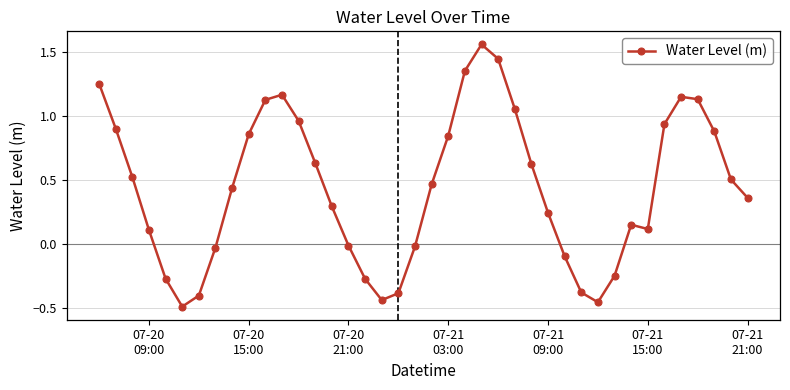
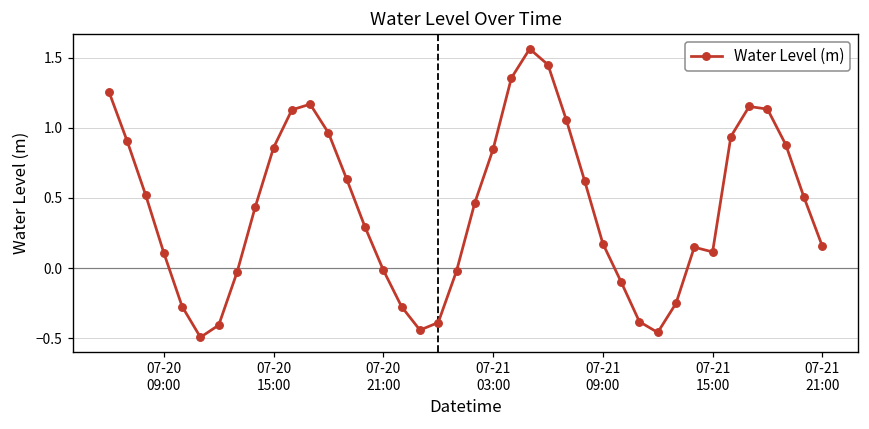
  {
    "07-20 09:00": 0.11,
    "07-20 15:00": 0.86,
    "07-20 21:00": -0.01,
    "07-21 03:00": 0.85,
-   "07-21 09:00": 0.24,
+   "07-21 09:00": 0.17,
    "07-21 15:00": 0.12,
-   "07-21 21:00": 0.36
+   "07-21 21:00": 0.16
  }
